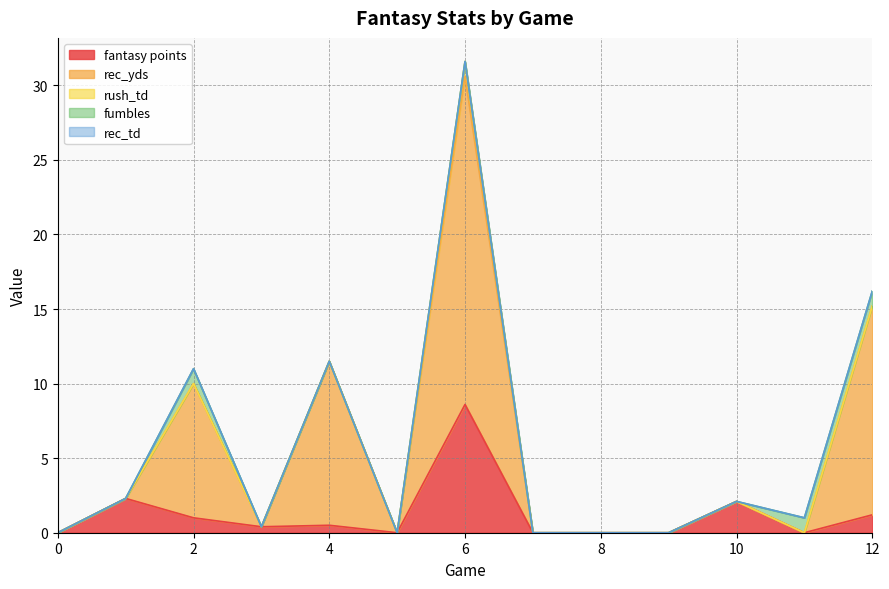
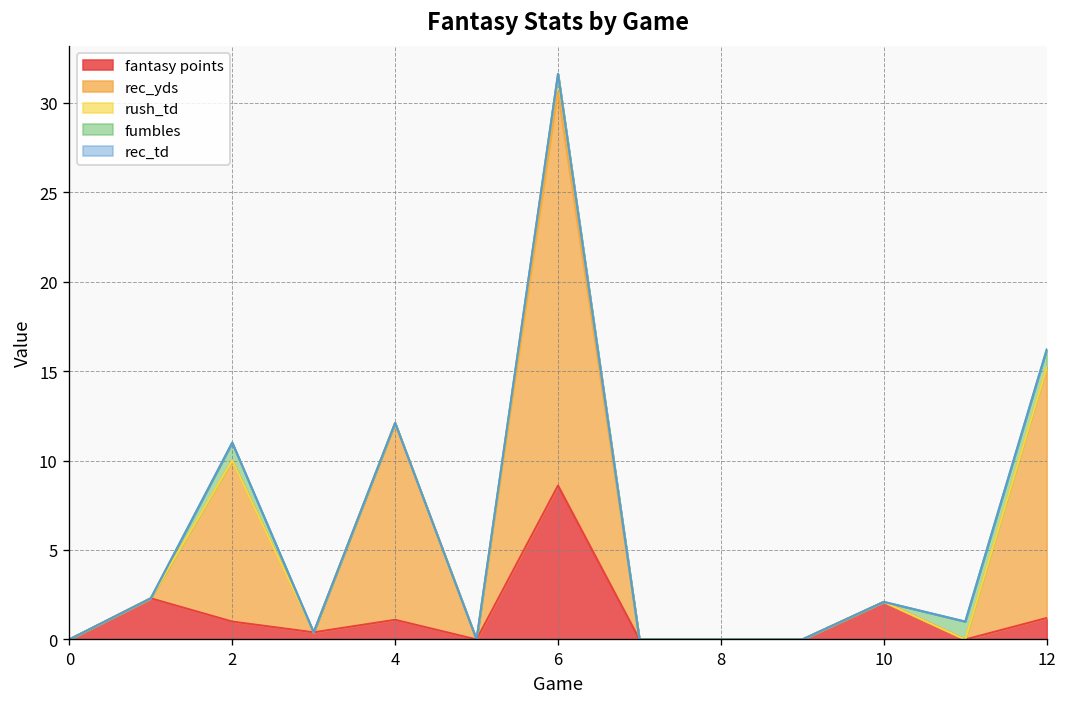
  {
    "fantasy points": {
      "2": 1.0,
-     "4": 0.5,
+     "4": 1.1,
      "6": 8.6,
      "12": 1.2
    }
  }
